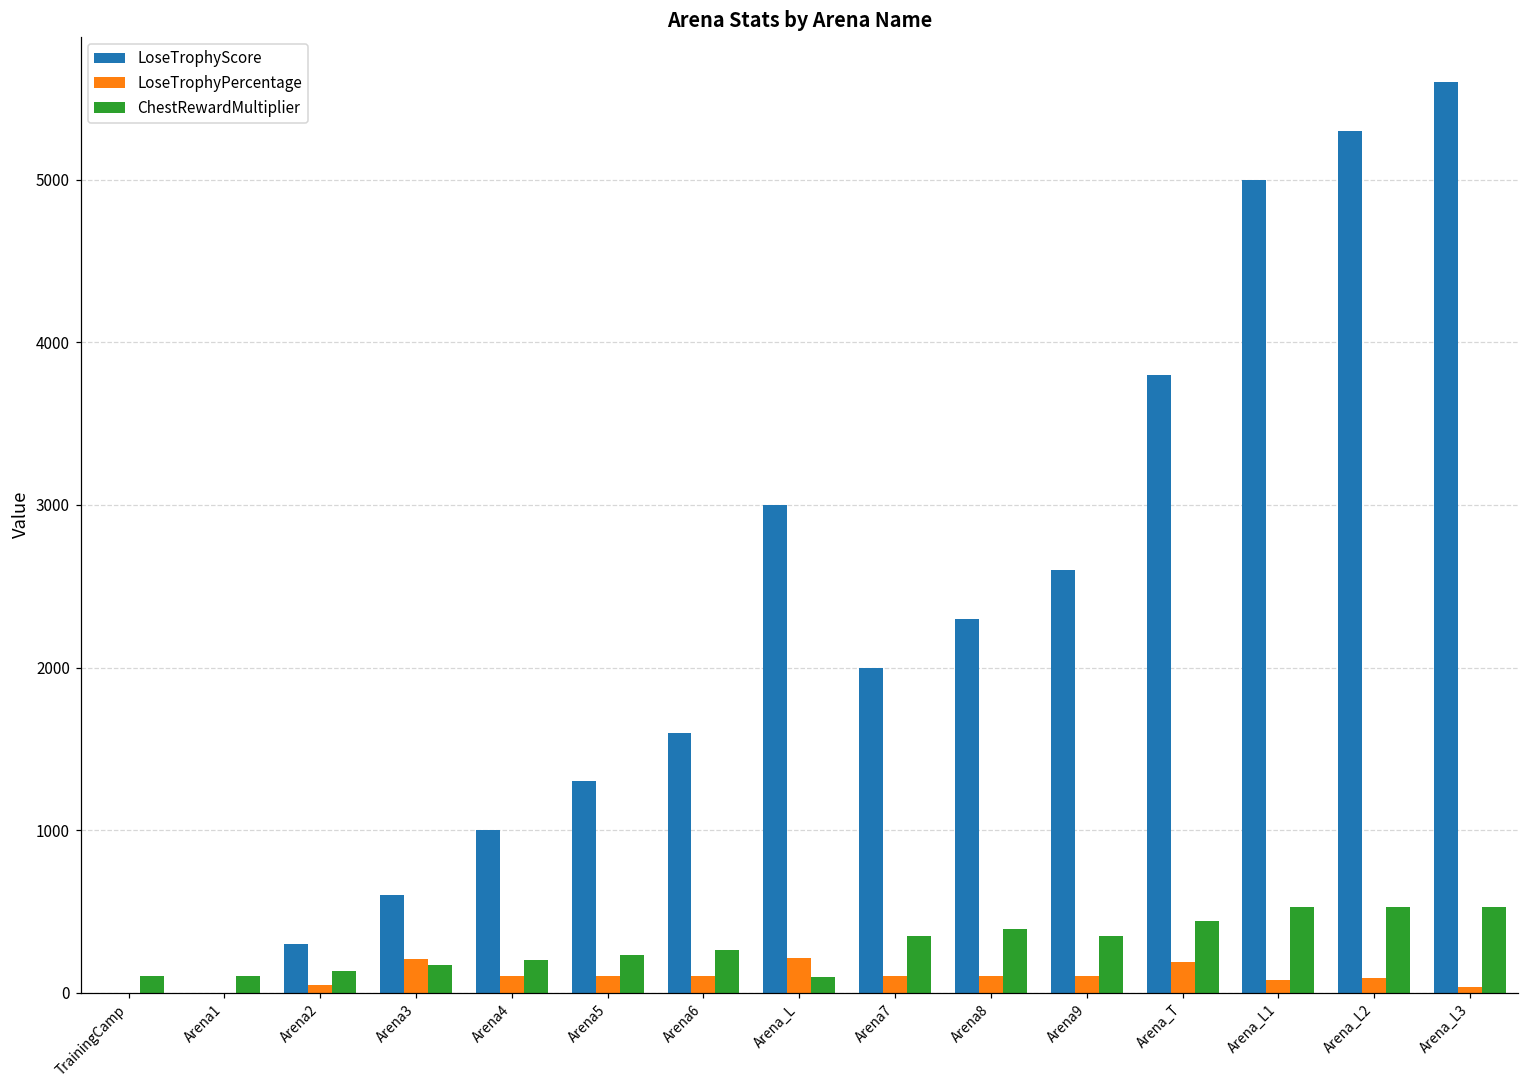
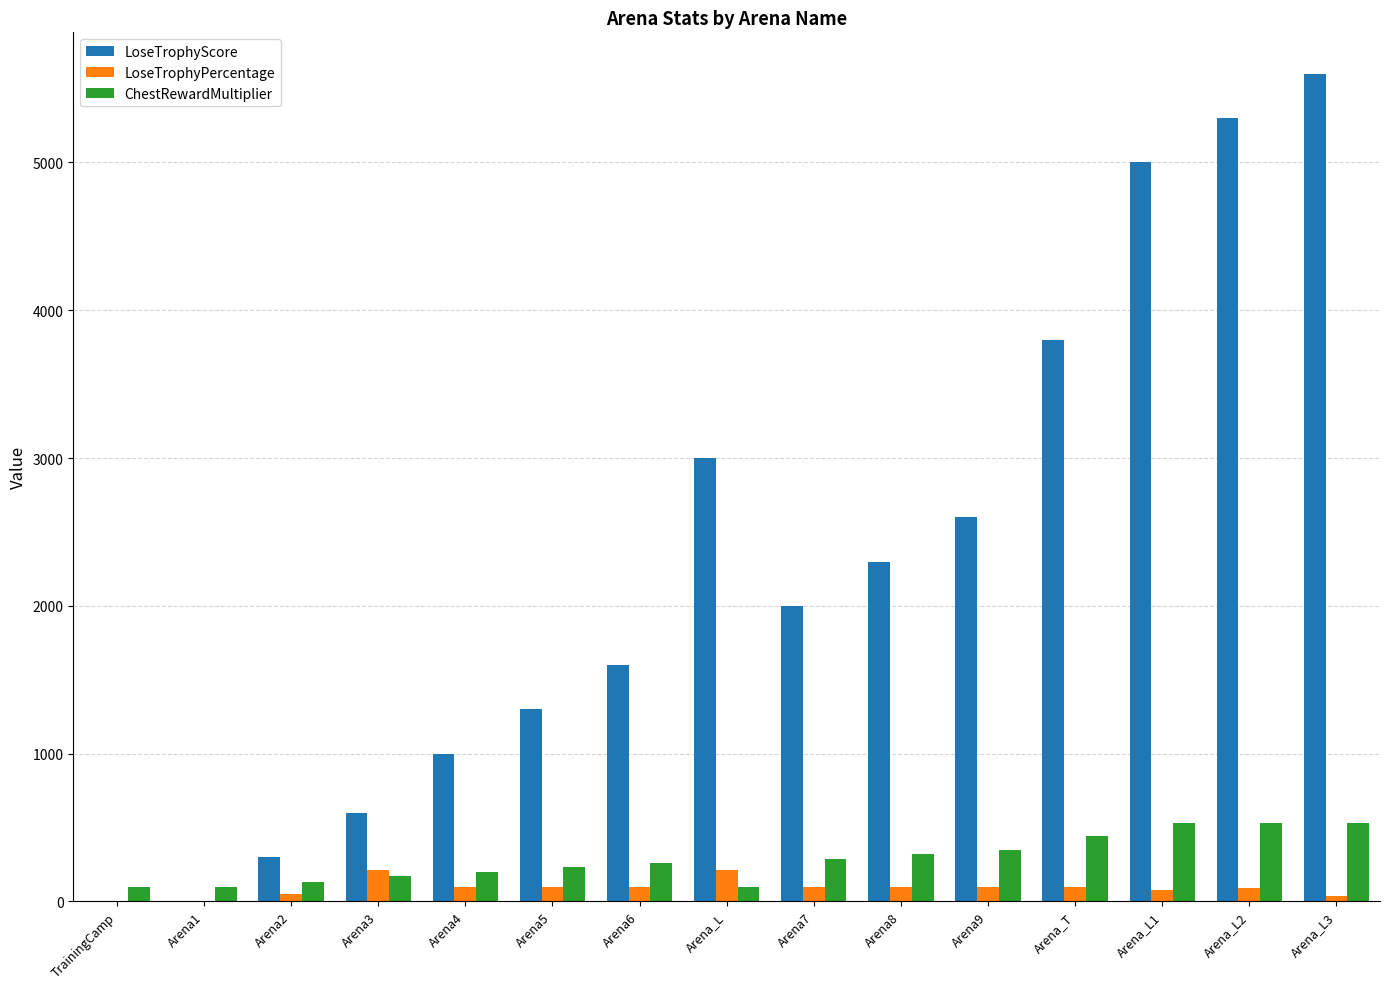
  {
    "LoseTrophyScore": {
      "TrainingCamp": 0,
      "Arena1": 0,
      "Arena2": 300,
      "Arena3": 600,
      "Arena4": 1000,
      "Arena5": 1300,
      "Arena6": 1600,
      "Arena_L": 3000,
      "Arena7": 2000,
      "Arena8": 2300,
      "Arena9": 2600,
      "Arena_T": 3800,
      "Arena_L1": 5000,
      "Arena_L2": 5300,
      "Arena_L3": 5600
    },
    "LoseTrophyPercentage": {
      "TrainingCamp": 0,
      "Arena1": 0,
      "Arena2": 50,
      "Arena3": 210,
      "Arena4": 100,
      "Arena5": 100,
      "Arena6": 100,
      "Arena_L": 220,
      "Arena7": 100,
      "Arena8": 100,
      "Arena9": 100,
-     "Arena_T": 190,
+     "Arena_T": 100,
      "Arena_L1": 80,
      "Arena_L2": 90,
      "Arena_L3": 40
    },
    "ChestRewardMultiplier": {
      "TrainingCamp": 100,
      "Arena1": 100,
      "Arena2": 140,
      "Arena3": 170,
      "Arena4": 200,
      "Arena5": 230,
      "Arena6": 260,
      "Arena_L": 100,
-     "Arena7": 350,
-     "Arena8": 390,
+     "Arena7": 290,
+     "Arena8": 320,
      "Arena9": 350,
      "Arena_T": 440,
      "Arena_L1": 530,
      "Arena_L2": 530,
      "Arena_L3": 530
    }
  }
